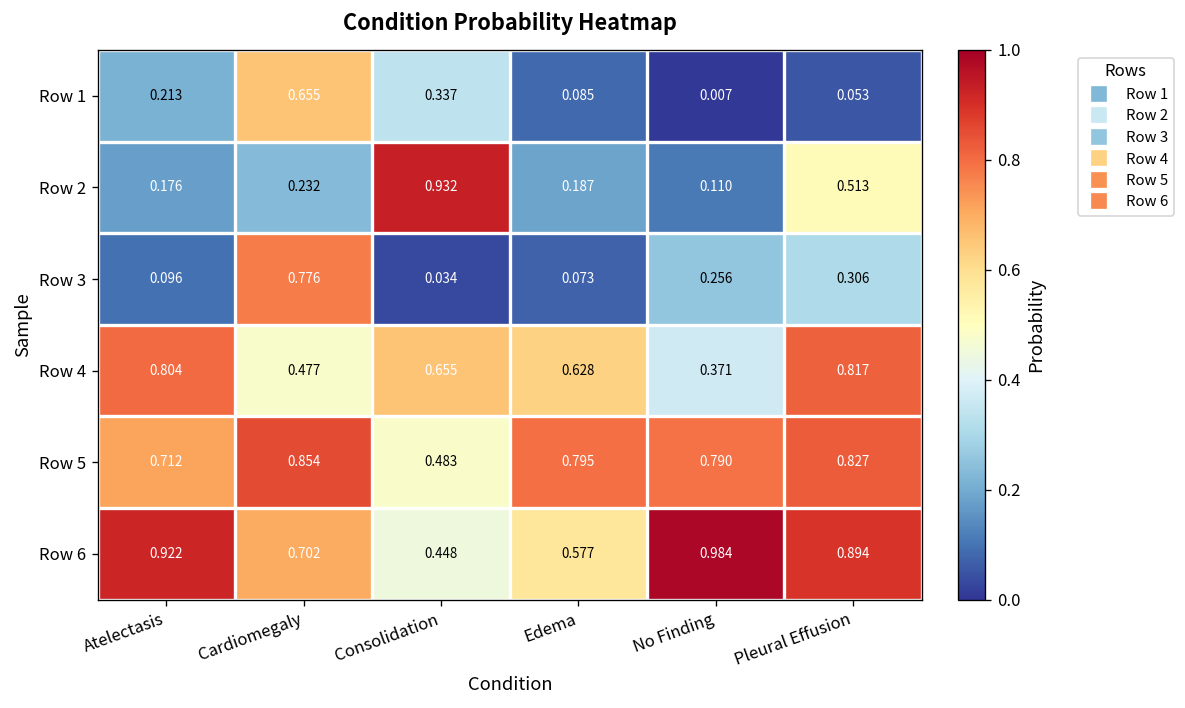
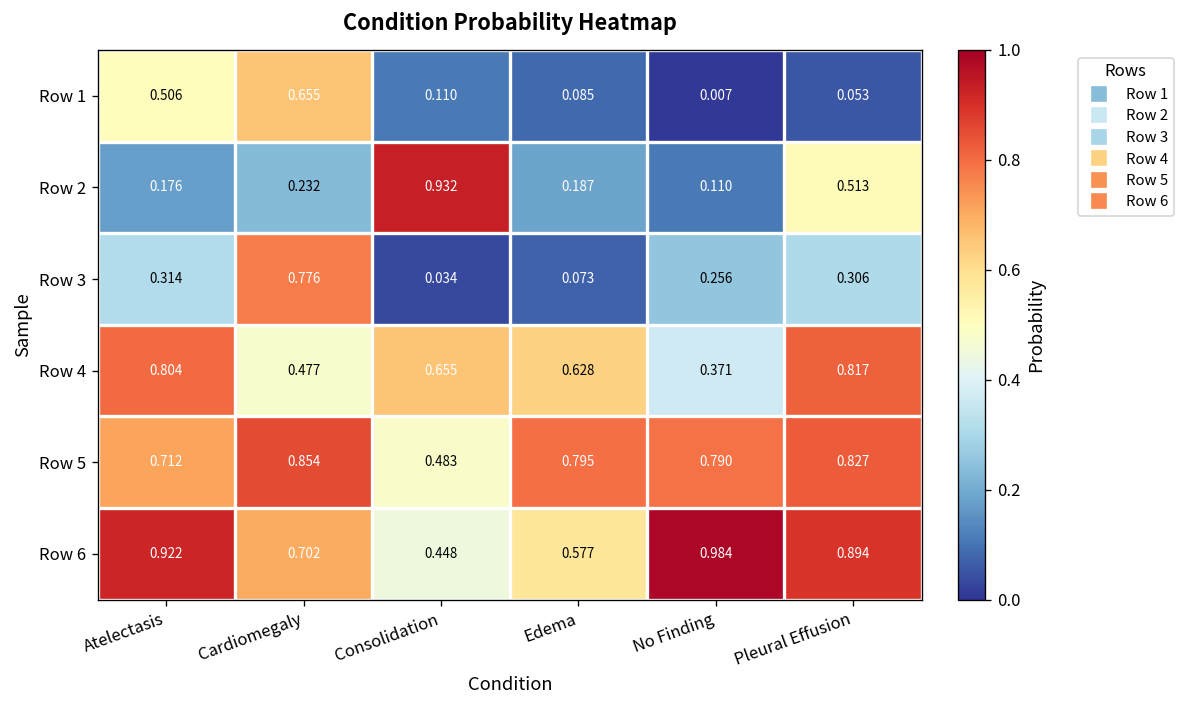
  {
    "Row 1": {
-     "Atelectasis": 0.213,
+     "Atelectasis": 0.506,
      "Cardiomegaly": 0.655,
-     "Consolidation": 0.337,
+     "Consolidation": 0.110,
      "Edema": 0.085,
      "No Finding": 0.007,
      "Pleural Effusion": 0.053
    },
    "Row 2": {
      "Atelectasis": 0.176,
      "Cardiomegaly": 0.232,
      "Consolidation": 0.932,
      "Edema": 0.187,
      "No Finding": 0.110,
      "Pleural Effusion": 0.513
    },
    "Row 3": {
-     "Atelectasis": 0.096,
+     "Atelectasis": 0.314,
      "Cardiomegaly": 0.776,
      "Consolidation": 0.034,
      "Edema": 0.073,
      "No Finding": 0.256,
      "Pleural Effusion": 0.306
    },
    "Row 4": {
      "Atelectasis": 0.804,
      "Cardiomegaly": 0.477,
      "Consolidation": 0.655,
      "Edema": 0.628,
      "No Finding": 0.371,
      "Pleural Effusion": 0.817
    },
    "Row 5": {
      "Atelectasis": 0.712,
      "Cardiomegaly": 0.854,
      "Consolidation": 0.483,
      "Edema": 0.795,
      "No Finding": 0.790,
      "Pleural Effusion": 0.827
    },
    "Row 6": {
      "Atelectasis": 0.922,
      "Cardiomegaly": 0.702,
      "Consolidation": 0.448,
      "Edema": 0.577,
      "No Finding": 0.984,
      "Pleural Effusion": 0.894
    }
  }
